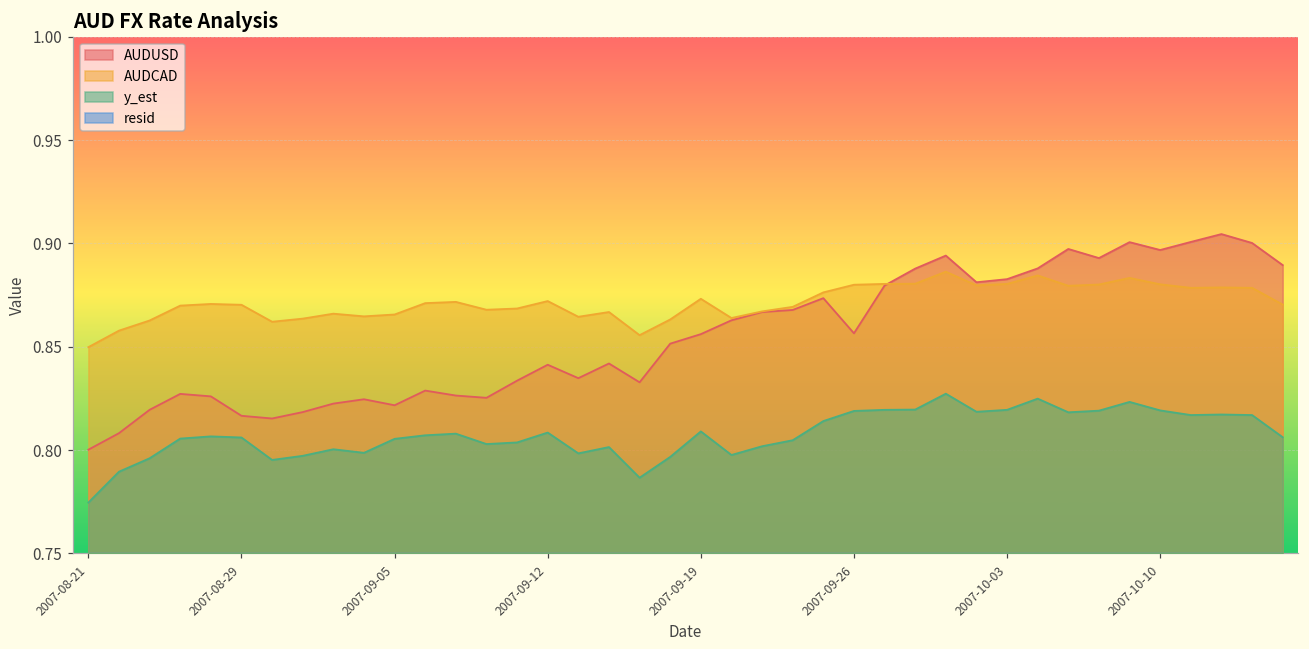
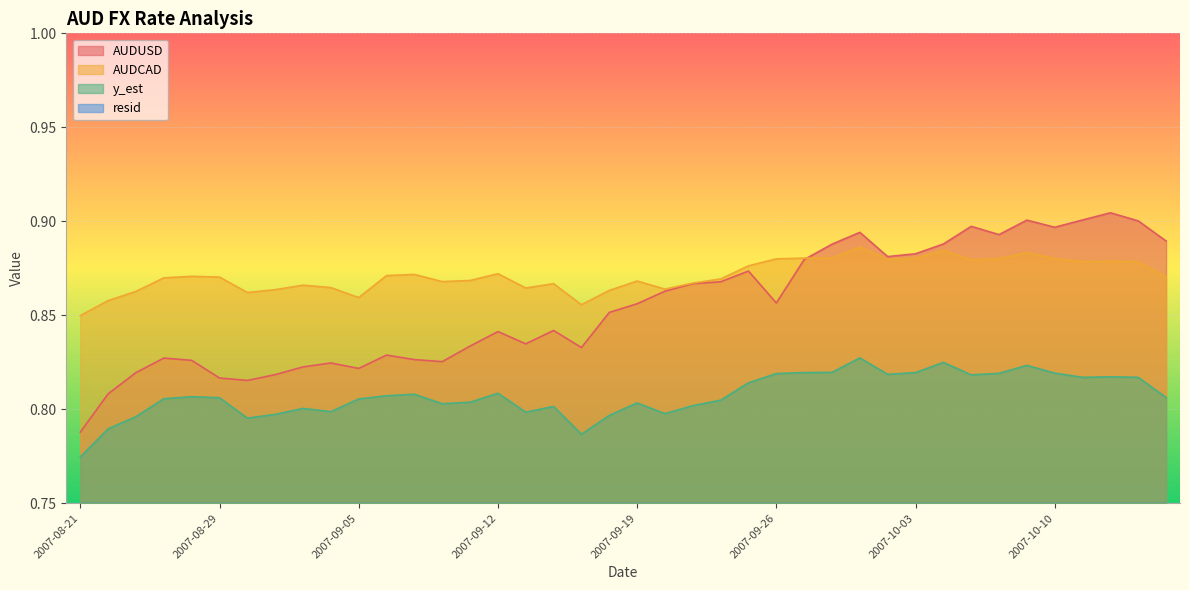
  {
    "AUDUSD": {
-     "2007-08-21": 0.800,
+     "2007-08-21": 0.788,
      "2007-08-29": 0.817,
      "2007-09-05": 0.822,
      "2007-09-12": 0.841,
      "2007-09-19": 0.856,
      "2007-09-26": 0.857,
      "2007-10-03": 0.883,
      "2007-10-10": 0.897
    },
    "AUDCAD": {
      "2007-08-21": 0.850,
      "2007-08-29": 0.870,
-     "2007-09-05": 0.866,
+     "2007-09-05": 0.859,
      "2007-09-12": 0.872,
-     "2007-09-19": 0.873,
+     "2007-09-19": 0.868,
      "2007-09-26": 0.880,
      "2007-10-03": 0.880,
      "2007-10-10": 0.880
    },
    "y_est": {
      "2007-08-21": 0.775,
      "2007-08-29": 0.806,
      "2007-09-05": 0.805,
      "2007-09-12": 0.808,
-     "2007-09-19": 0.809,
+     "2007-09-19": 0.803,
      "2007-09-26": 0.819,
      "2007-10-03": 0.819,
      "2007-10-10": 0.819
    }
  }
